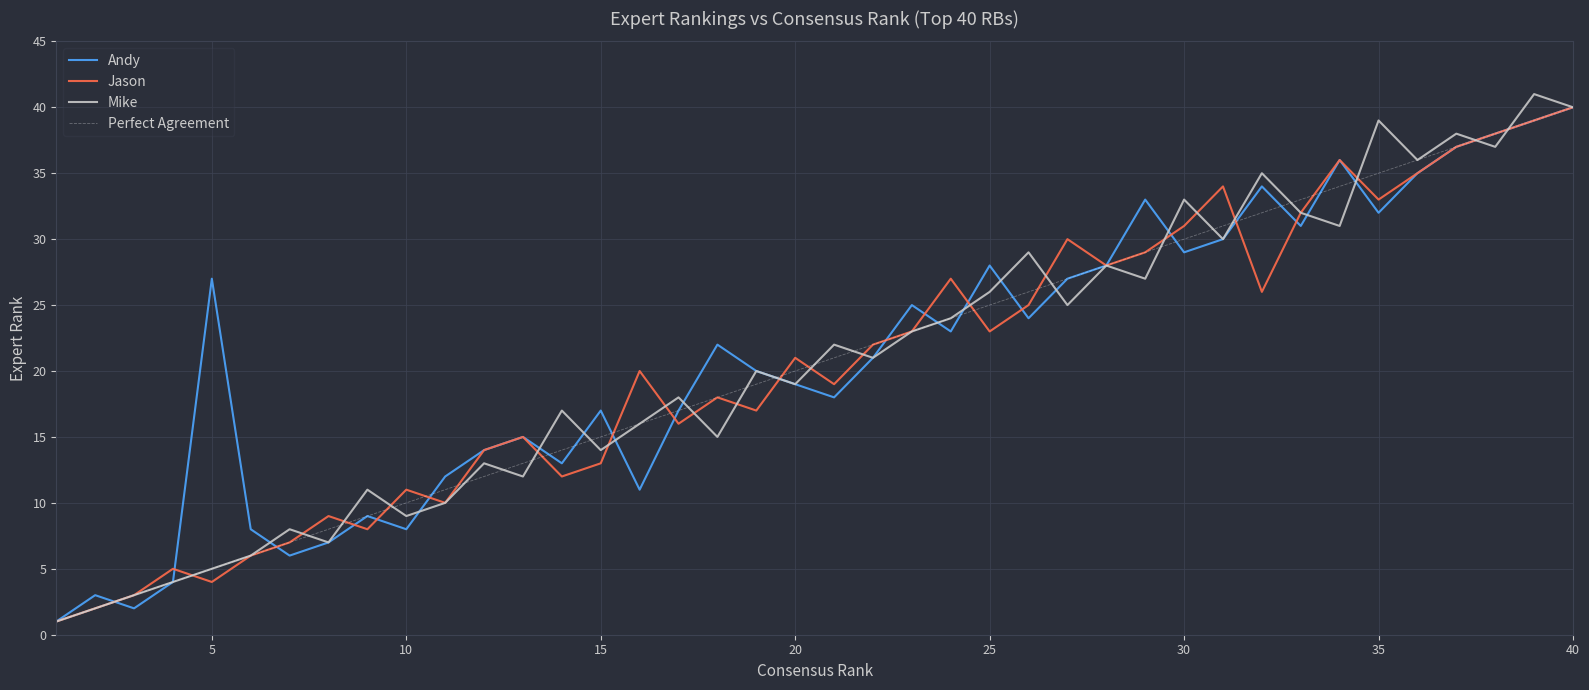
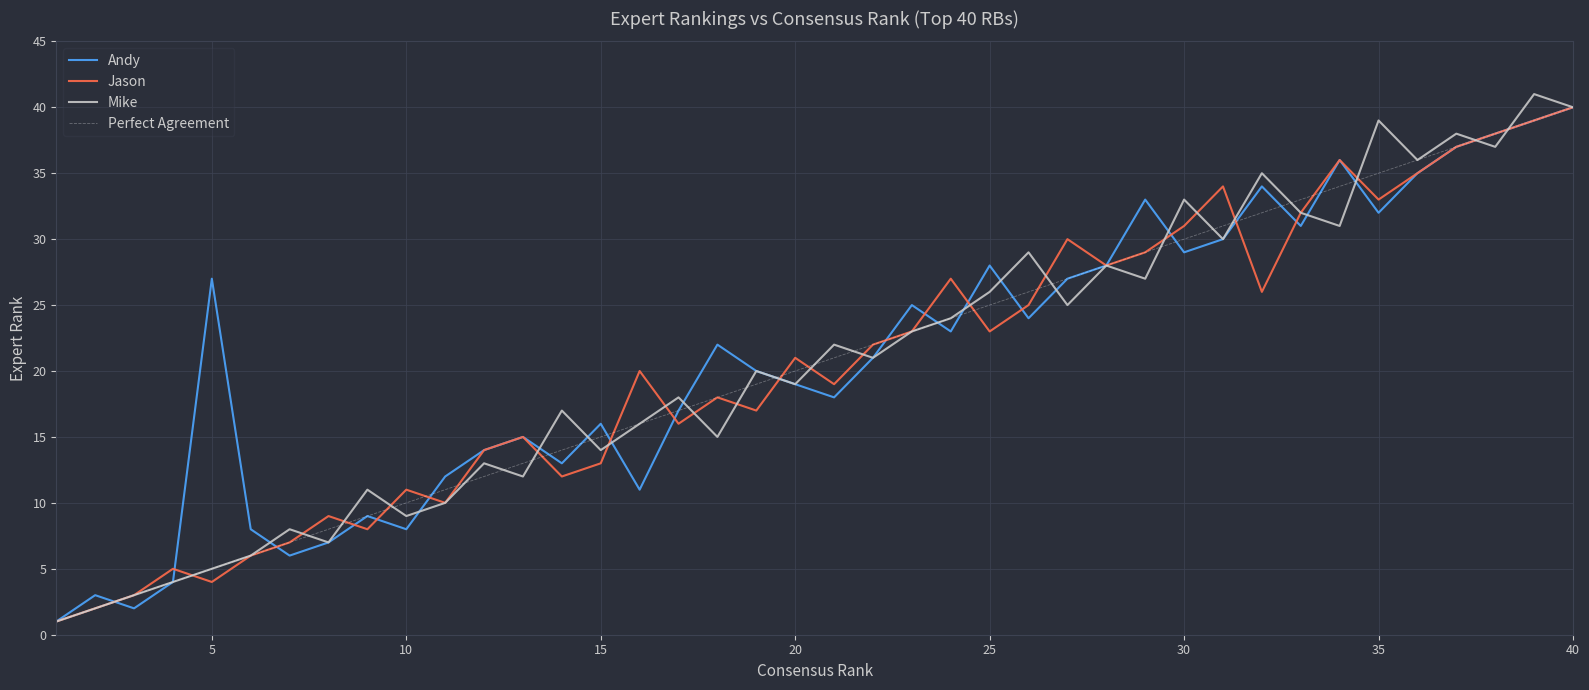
  {
    "Andy": {
      "5": 27,
      "10": 8,
-     "15": 17,
+     "15": 16,
      "25": 28,
      "30": 29,
      "35": 32
    },
    "Jason": {
      "5": 4,
      "10": 11,
      "15": 13,
      "20": 21,
      "25": 23,
      "30": 31,
      "35": 33
    },
    "Mike": {
      "10": 9,
      "15": 14,
      "25": 26,
      "30": 33,
      "35": 39
    },
    "Perfect Agreement": {
      "10": 10,
      "15": 15,
      "20": 20,
      "25": 25,
      "30": 30,
      "35": 35
    }
  }
